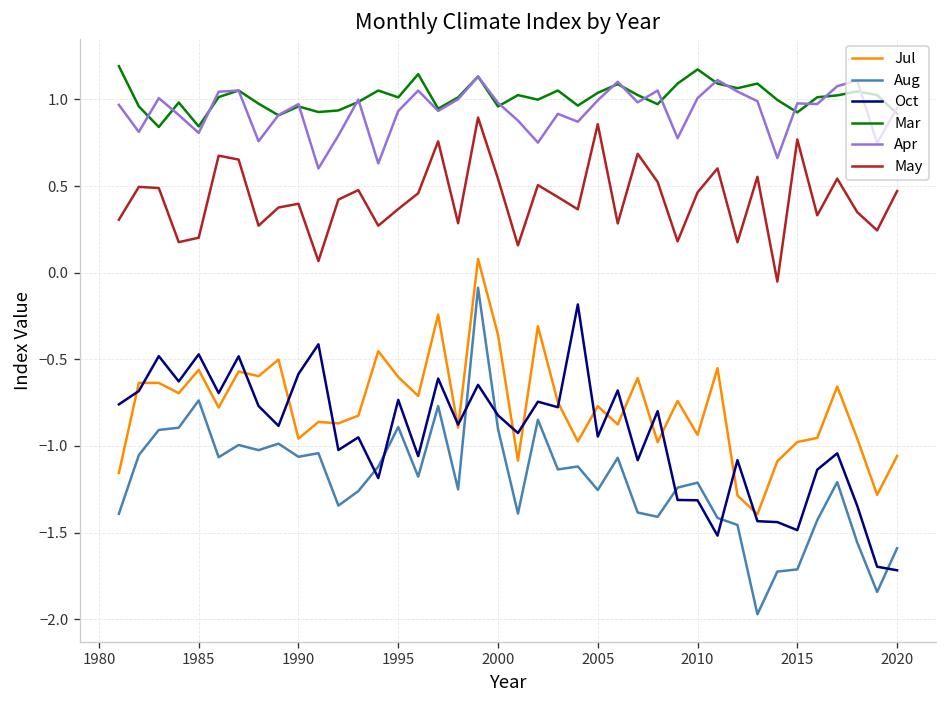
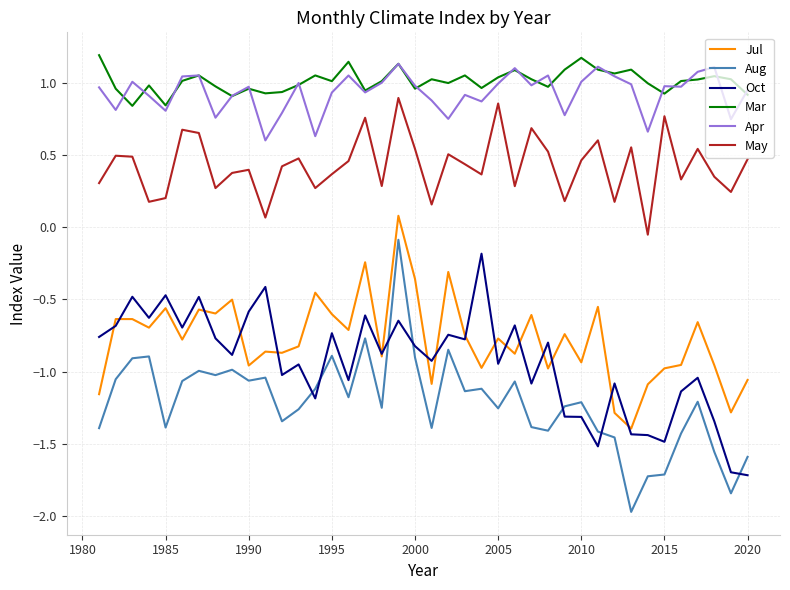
  {
    "Jul": {
      "1985": -0.56,
      "1990": -0.96,
      "1995": -0.60,
      "2000": -0.36,
      "2005": -0.77,
      "2010": -0.94,
      "2015": -0.98,
      "2020": -1.06
    },
    "Aug": {
-     "1985": -0.74,
+     "1985": -1.39,
      "1990": -1.06,
      "1995": -0.89,
      "2000": -0.90,
      "2005": -1.25,
      "2010": -1.21,
      "2015": -1.71,
      "2020": -1.59
    },
    "Oct": {
      "1985": -0.47,
      "1990": -0.58,
      "1995": -0.73,
      "2000": -0.82,
      "2005": -0.95,
      "2010": -1.31,
      "2015": -1.49,
      "2020": -1.72
    },
    "Mar": {
      "1985": 0.84,
      "1995": 1.01,
      "2000": 0.96,
      "2005": 1.04,
      "2010": 1.17,
      "2015": 0.93
    },
    "Apr": {
      "1985": 0.81,
      "1995": 0.93,
      "2000": 0.98,
      "2005": 0.99,
      "2010": 1.01,
      "2015": 0.98
    },
    "May": {
      "1985": 0.20,
      "1990": 0.40,
      "1995": 0.37,
      "2000": 0.54,
      "2005": 0.86,
      "2010": 0.46,
      "2015": 0.77,
      "2020": 0.47
    }
  }
